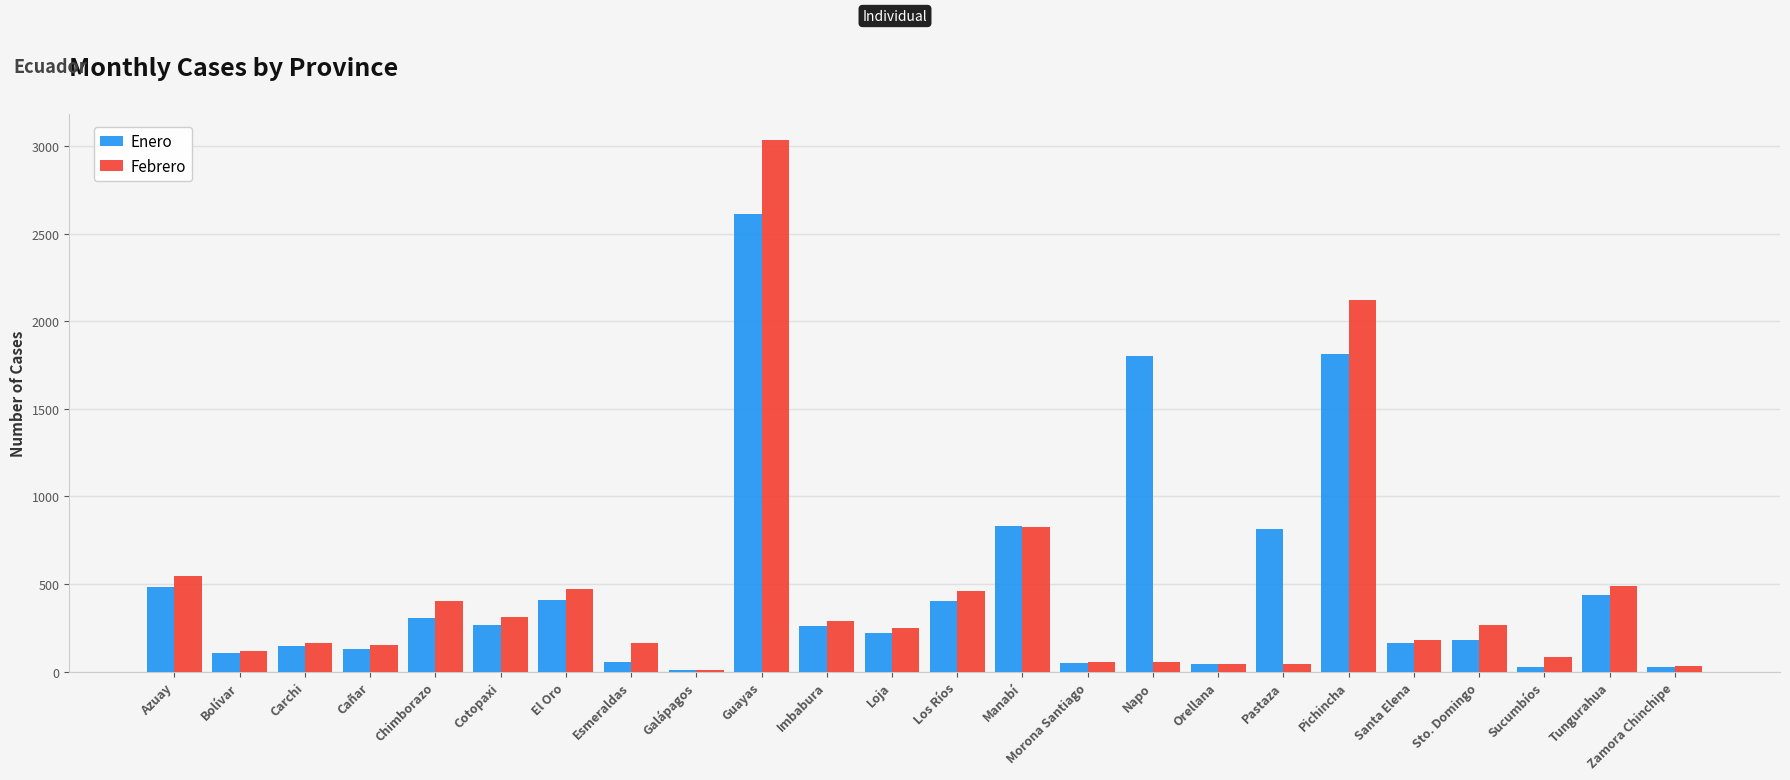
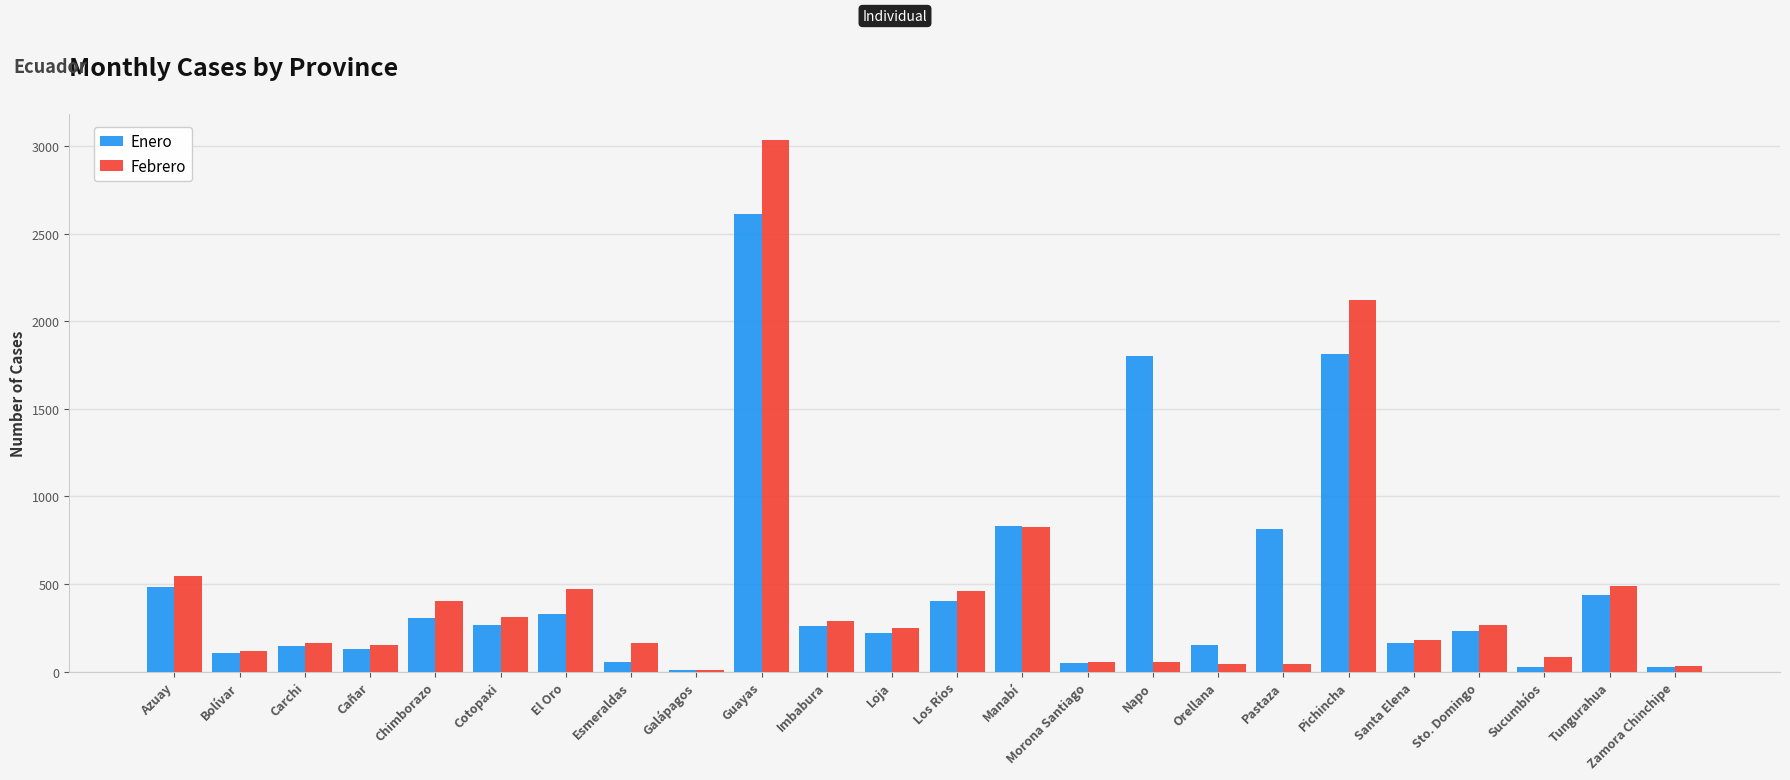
  {
    "Enero": {
      "Azuay": 480,
      "Bolívar": 110,
      "Carchi": 150,
      "Cañar": 130,
      "Chimborazo": 310,
      "Cotopaxi": 270,
-     "El Oro": 410,
+     "El Oro": 330,
      "Esmeraldas": 50,
      "Guayas": 2610,
      "Imbabura": 260,
      "Loja": 220,
      "Los Ríos": 400,
      "Manabí": 830,
      "Morona Santiago": 50,
      "Napo": 1800,
-     "Orellana": 40,
+     "Orellana": 150,
      "Pastaza": 810,
      "Pichincha": 1810,
      "Santa Elena": 160,
-     "Sto. Domingo": 180,
+     "Sto. Domingo": 230,
      "Sucumbíos": 30,
      "Tungurahua": 440,
      "Zamora Chinchipe": 30
    },
    "Febrero": {
      "Azuay": 550,
      "Bolívar": 120,
      "Carchi": 160,
      "Cañar": 150,
      "Chimborazo": 400,
      "Cotopaxi": 310,
      "El Oro": 470,
      "Esmeraldas": 160,
      "Guayas": 3030,
      "Imbabura": 290,
      "Loja": 250,
      "Los Ríos": 460,
      "Manabí": 830,
      "Morona Santiago": 60,
      "Napo": 50,
      "Orellana": 40,
      "Pastaza": 40,
      "Pichincha": 2120,
      "Santa Elena": 180,
      "Sto. Domingo": 270,
      "Sucumbíos": 90,
      "Tungurahua": 490,
      "Zamora Chinchipe": 30
    }
  }
